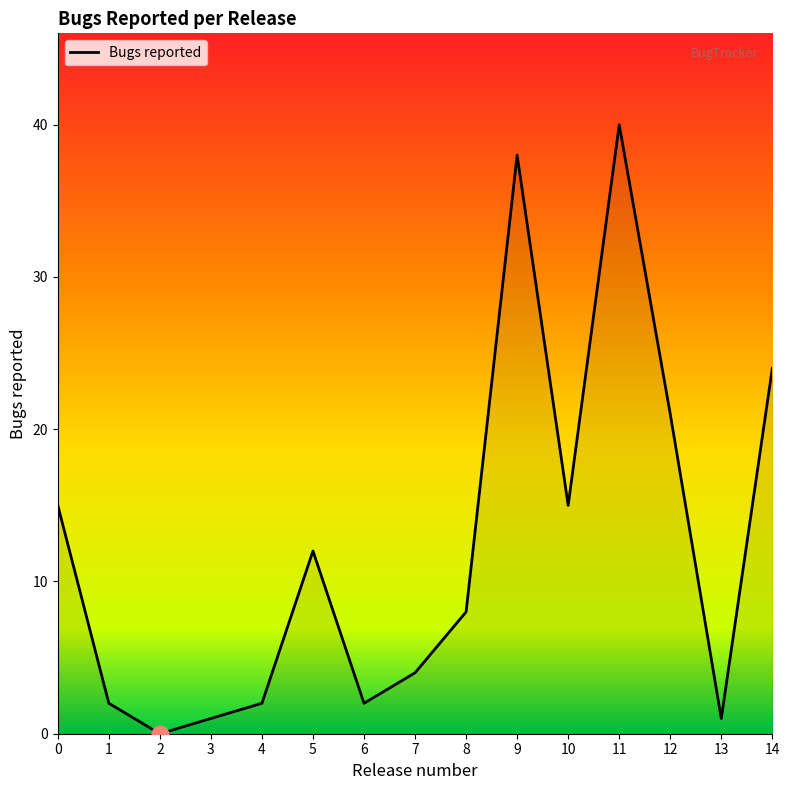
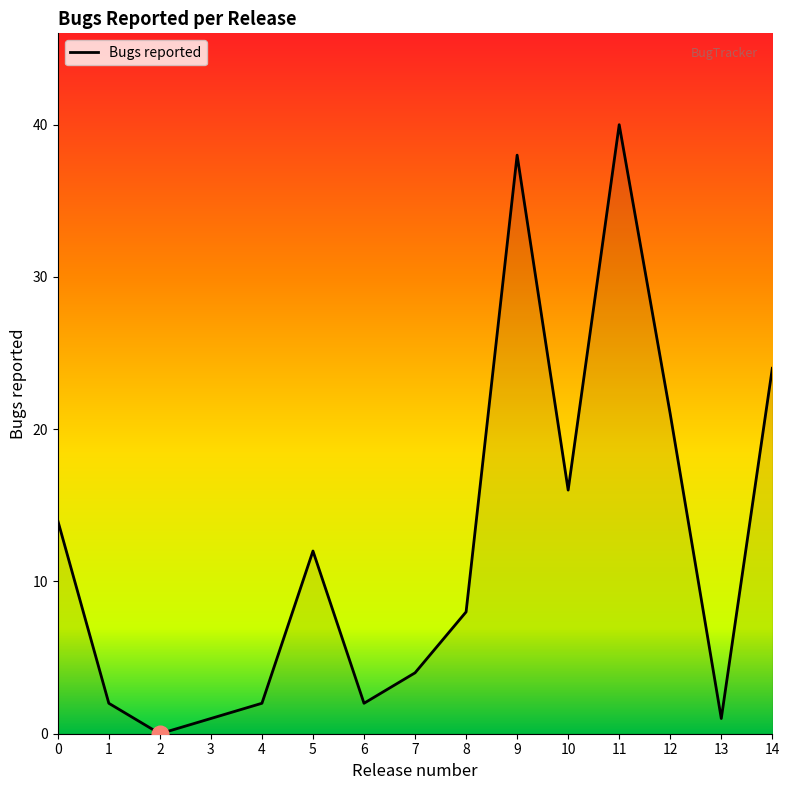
  {
    "Bugs reported": {
-     "0": 15,
+     "0": 14,
      "1": 2,
      "3": 1,
      "4": 2,
      "5": 12,
      "6": 2,
      "7": 4,
      "8": 8,
      "9": 38,
-     "10": 15,
+     "10": 16,
      "11": 40,
      "12": 21,
      "13": 1,
      "14": 24
    }
  }
